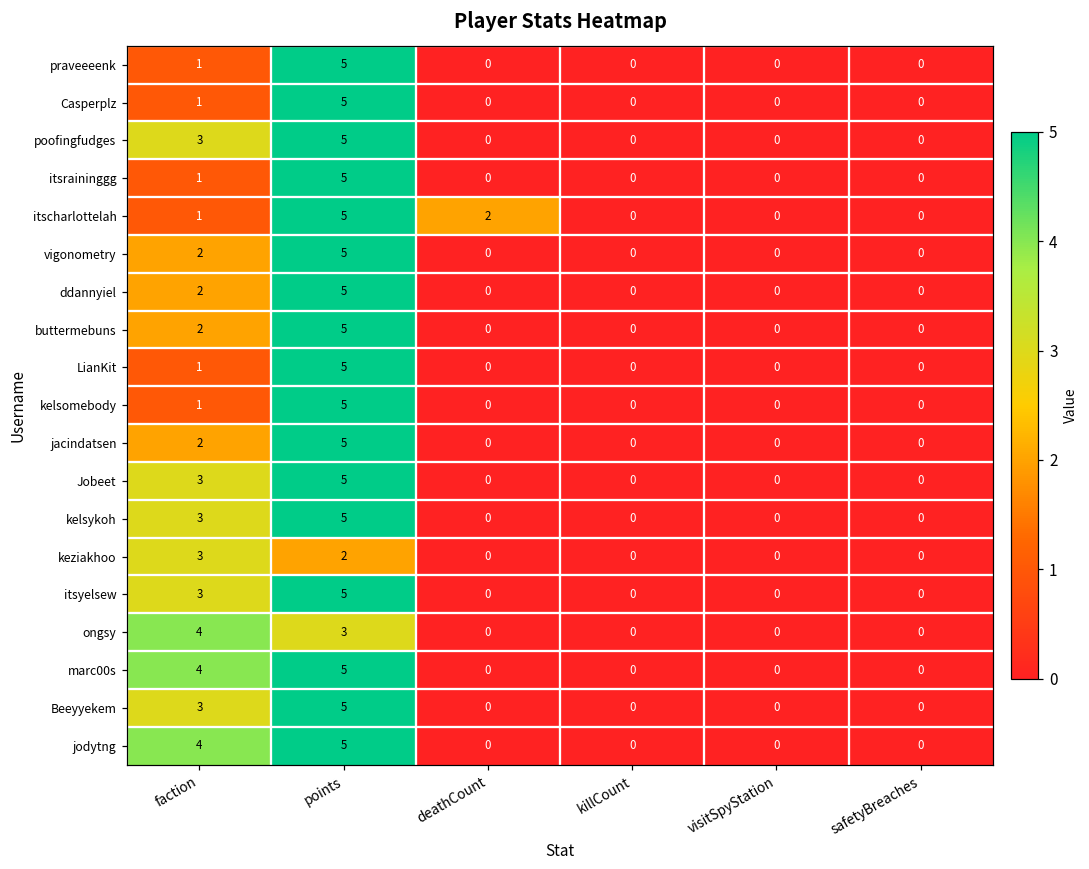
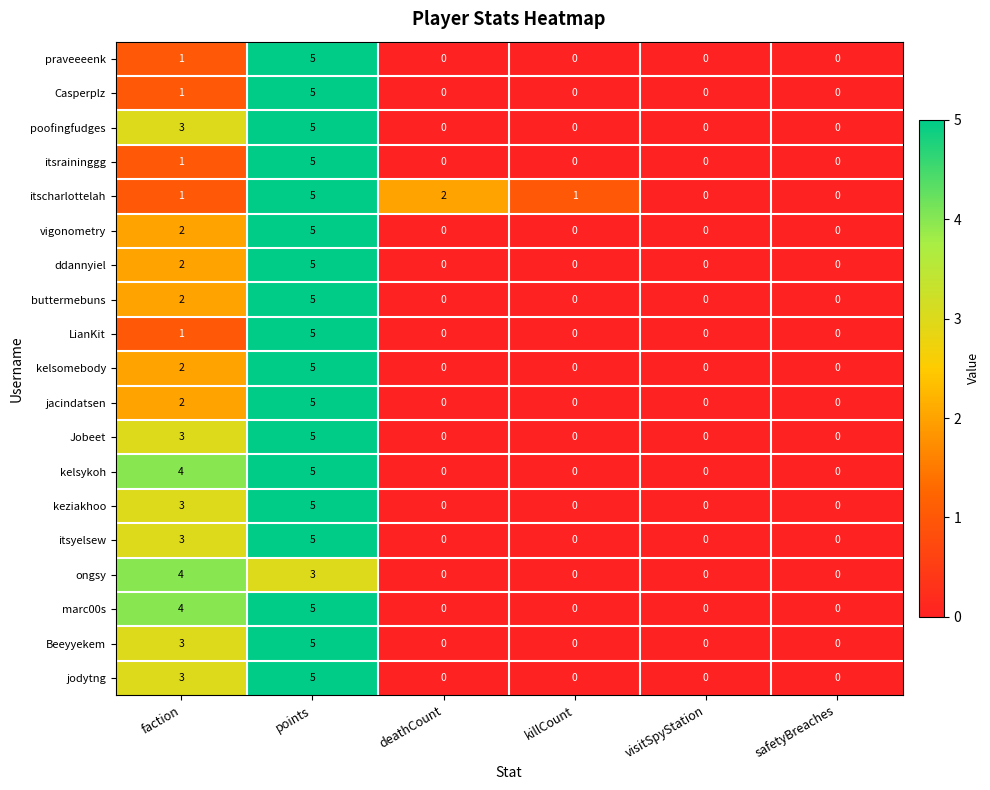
  {
    "praveeeenk": {
      "faction": 1,
      "points": 5,
      "deathCount": 0,
      "killCount": 0,
      "visitSpyStation": 0,
      "safetyBreaches": 0
    },
    "Casperplz": {
      "faction": 1,
      "points": 5,
      "deathCount": 0,
      "killCount": 0,
      "visitSpyStation": 0,
      "safetyBreaches": 0
    },
    "poofingfudges": {
      "faction": 3,
      "points": 5,
      "deathCount": 0,
      "killCount": 0,
      "visitSpyStation": 0,
      "safetyBreaches": 0
    },
    "itsraininggg": {
      "faction": 1,
      "points": 5,
      "deathCount": 0,
      "killCount": 0,
      "visitSpyStation": 0,
      "safetyBreaches": 0
    },
    "itscharlottelah": {
      "faction": 1,
      "points": 5,
      "deathCount": 2,
-     "killCount": 0,
+     "killCount": 1,
      "visitSpyStation": 0,
      "safetyBreaches": 0
    },
    "vigonometry": {
      "faction": 2,
      "points": 5,
      "deathCount": 0,
      "killCount": 0,
      "visitSpyStation": 0,
      "safetyBreaches": 0
    },
    "ddannyiel": {
      "faction": 2,
      "points": 5,
      "deathCount": 0,
      "killCount": 0,
      "visitSpyStation": 0,
      "safetyBreaches": 0
    },
    "buttermebuns": {
      "faction": 2,
      "points": 5,
      "deathCount": 0,
      "killCount": 0,
      "visitSpyStation": 0,
      "safetyBreaches": 0
    },
    "LianKit": {
      "faction": 1,
      "points": 5,
      "deathCount": 0,
      "killCount": 0,
      "visitSpyStation": 0,
      "safetyBreaches": 0
    },
    "kelsomebody": {
-     "faction": 1,
+     "faction": 2,
      "points": 5,
      "deathCount": 0,
      "killCount": 0,
      "visitSpyStation": 0,
      "safetyBreaches": 0
    },
    "jacindatsen": {
      "faction": 2,
      "points": 5,
      "deathCount": 0,
      "killCount": 0,
      "visitSpyStation": 0,
      "safetyBreaches": 0
    },
    "Jobeet": {
      "faction": 3,
      "points": 5,
      "deathCount": 0,
      "killCount": 0,
      "visitSpyStation": 0,
      "safetyBreaches": 0
    },
    "kelsykoh": {
-     "faction": 3,
+     "faction": 4,
      "points": 5,
      "deathCount": 0,
      "killCount": 0,
      "visitSpyStation": 0,
      "safetyBreaches": 0
    },
    "keziakhoo": {
      "faction": 3,
-     "points": 2,
+     "points": 5,
      "deathCount": 0,
      "killCount": 0,
      "visitSpyStation": 0,
      "safetyBreaches": 0
    },
    "itsyelsew": {
      "faction": 3,
      "points": 5,
      "deathCount": 0,
      "killCount": 0,
      "visitSpyStation": 0,
      "safetyBreaches": 0
    },
    "ongsy": {
      "faction": 4,
      "points": 3,
      "deathCount": 0,
      "killCount": 0,
      "visitSpyStation": 0,
      "safetyBreaches": 0
    },
    "marc00s": {
      "faction": 4,
      "points": 5,
      "deathCount": 0,
      "killCount": 0,
      "visitSpyStation": 0,
      "safetyBreaches": 0
    },
    "Beeyyekem": {
      "faction": 3,
      "points": 5,
      "deathCount": 0,
      "killCount": 0,
      "visitSpyStation": 0,
      "safetyBreaches": 0
    },
    "jodytng": {
-     "faction": 4,
+     "faction": 3,
      "points": 5,
      "deathCount": 0,
      "killCount": 0,
      "visitSpyStation": 0,
      "safetyBreaches": 0
    }
  }
